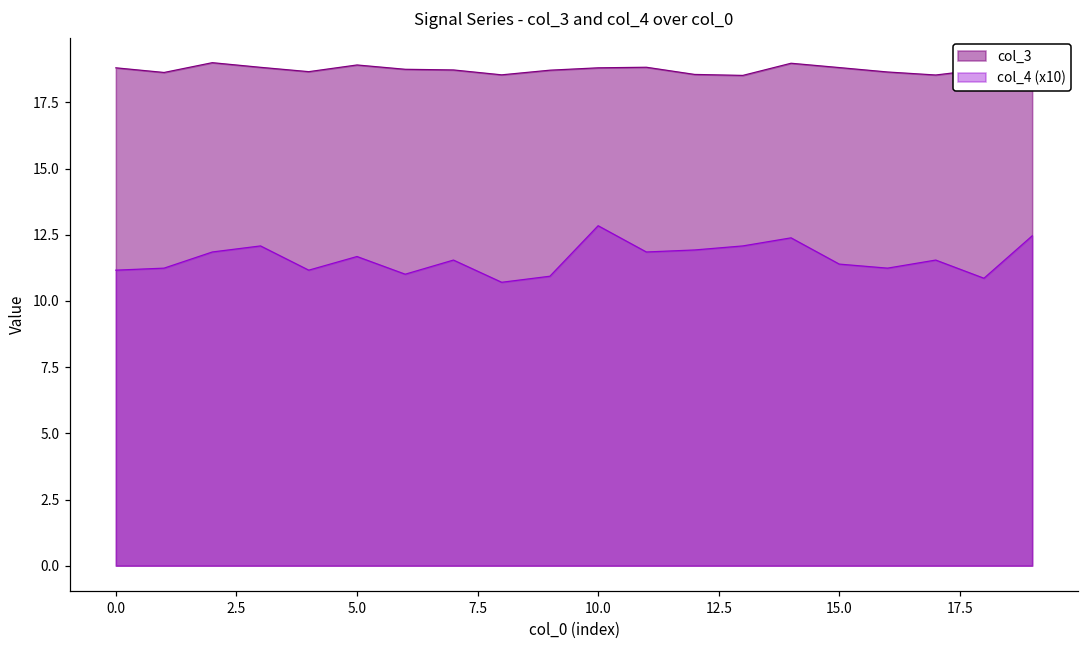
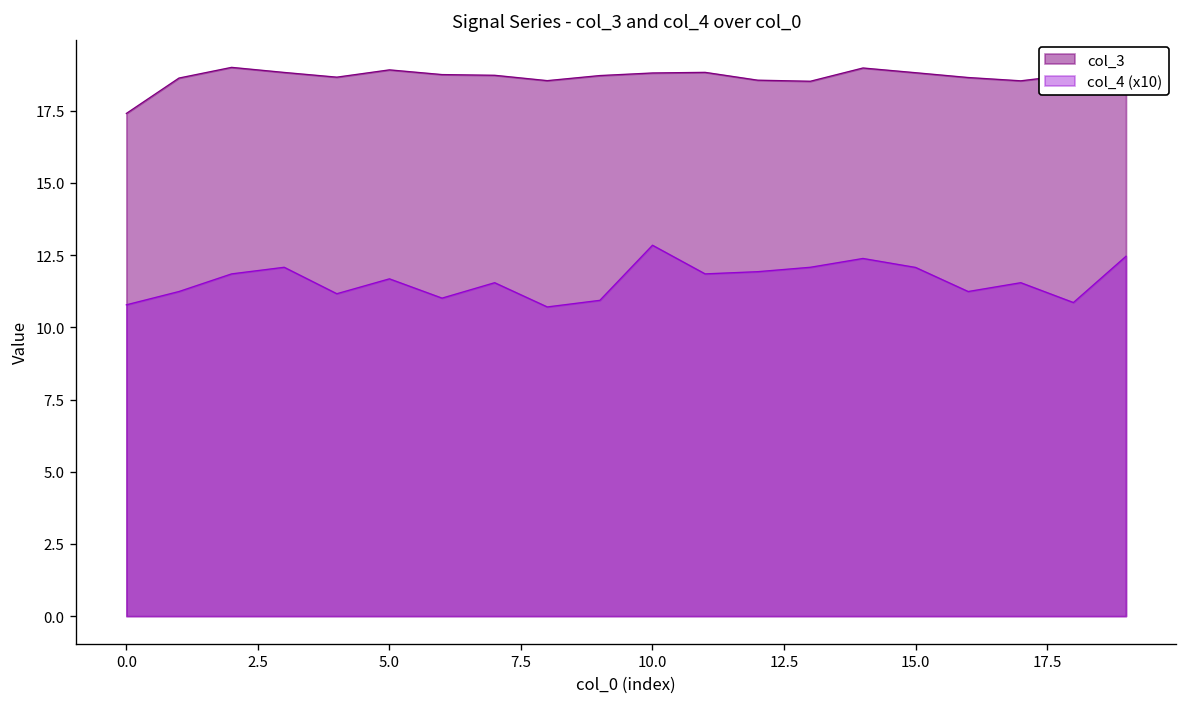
  {
    "col_3": {
-     "0.0": 18.8,
+     "0.0": 17.4,
      "5.0": 18.9,
      "10.0": 18.8,
      "15.0": 18.8
    },
    "col_4 (x10)": {
-     "0.0": 11.2,
+     "0.0": 10.8,
      "5.0": 11.7,
      "10.0": 12.8,
-     "15.0": 11.4
+     "15.0": 12.1
    }
  }
